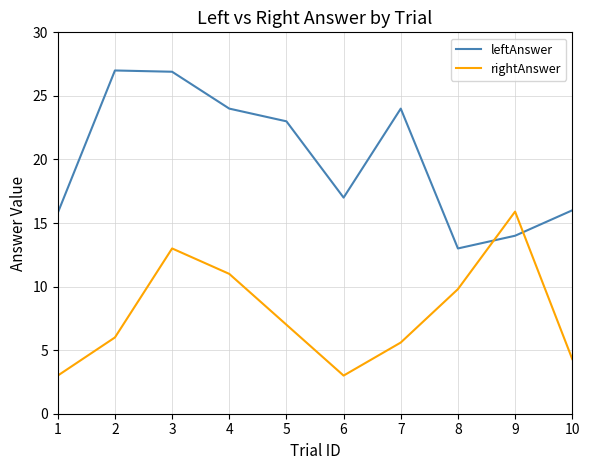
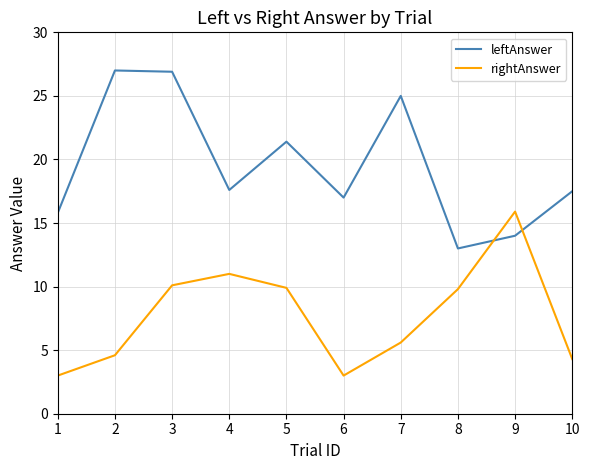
  {
    "leftAnswer": {
      "1": 15.8,
      "2": 27.0,
      "3": 26.9,
-     "4": 24.0,
-     "5": 23.0,
+     "4": 17.6,
+     "5": 21.4,
      "6": 17.0,
-     "7": 24,
+     "7": 25,
      "8": 13.0,
      "9": 14.0,
-     "10": 16.0
+     "10": 17.5
    },
    "rightAnswer": {
      "1": 3.0,
-     "2": 6.0,
-     "3": 13.0,
+     "2": 4.6,
+     "3": 10.1,
      "4": 11.0,
-     "5": 7.0,
+     "5": 9.9,
      "6": 3.0,
      "7": 5.6,
      "8": 9.8,
      "9": 15.9,
      "10": 4.3
    }
  }
